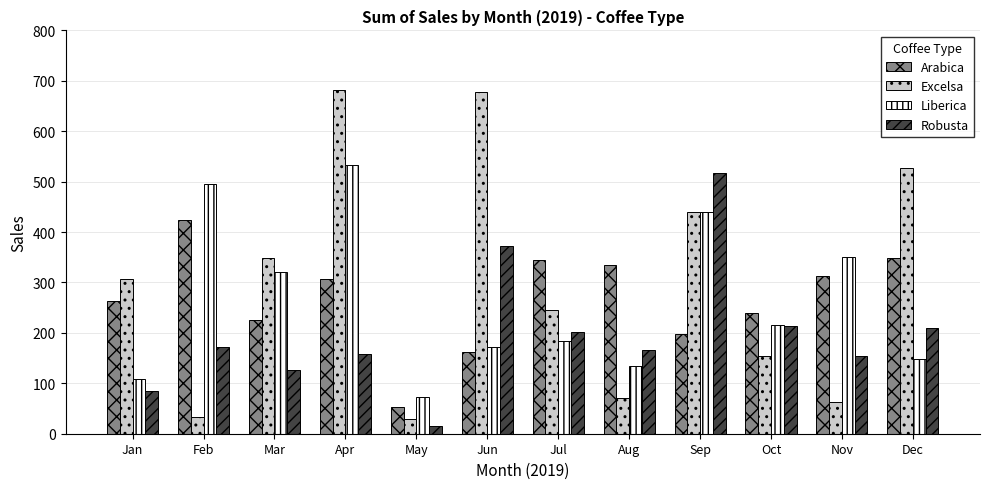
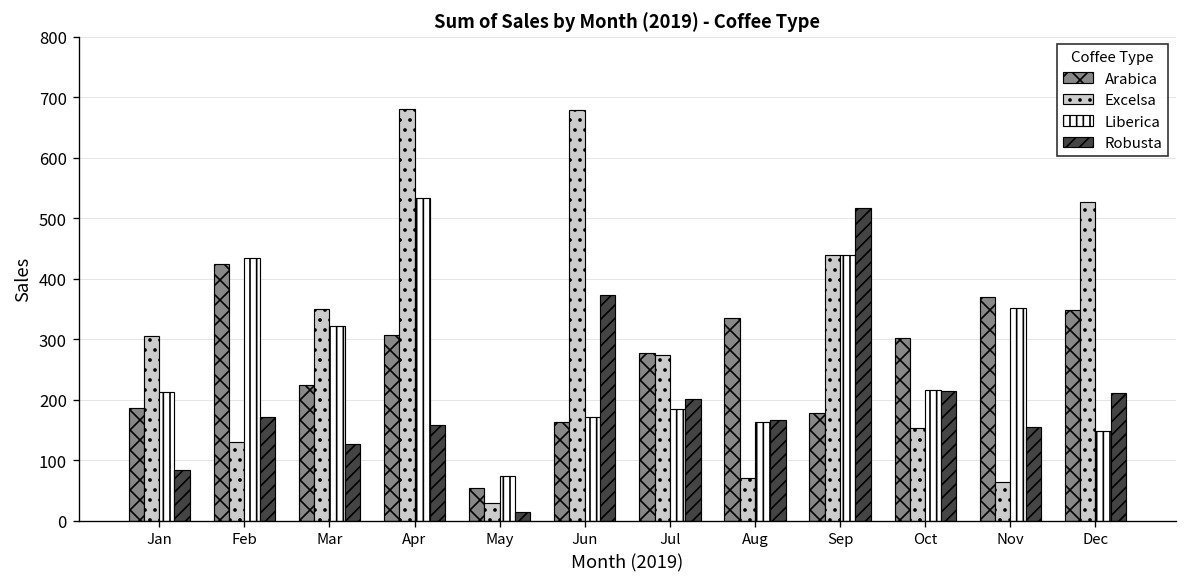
  {
    "Arabica": {
-     "Jan": 260,
+     "Jan": 190,
      "Feb": 420,
      "Mar": 220,
      "Apr": 310,
      "May": 50,
      "Jun": 160,
-     "Jul": 350,
+     "Jul": 280,
      "Aug": 330,
-     "Sep": 200,
-     "Oct": 240,
-     "Nov": 310,
+     "Sep": 180,
+     "Oct": 300,
+     "Nov": 370,
      "Dec": 350
    },
    "Excelsa": {
      "Jan": 310,
-     "Feb": 30,
+     "Feb": 130,
      "Mar": 350,
      "Apr": 680,
      "May": 30,
      "Jun": 680,
-     "Jul": 250,
+     "Jul": 270,
      "Aug": 70,
      "Sep": 440,
      "Oct": 150,
      "Nov": 60,
      "Dec": 530
    },
    "Liberica": {
-     "Jan": 110,
-     "Feb": 500,
+     "Jan": 210,
+     "Feb": 430,
      "Mar": 320,
      "Apr": 530,
      "May": 70,
      "Jun": 170,
      "Jul": 180,
-     "Aug": 130,
+     "Aug": 160,
      "Sep": 440,
      "Oct": 220,
      "Nov": 350,
      "Dec": 150
    },
    "Robusta": {
      "Jan": 80,
      "Feb": 170,
      "Mar": 130,
      "Apr": 160,
      "May": 10,
      "Jun": 370,
      "Jul": 200,
      "Aug": 170,
      "Sep": 520,
      "Oct": 210,
      "Nov": 150,
      "Dec": 210
    }
  }
